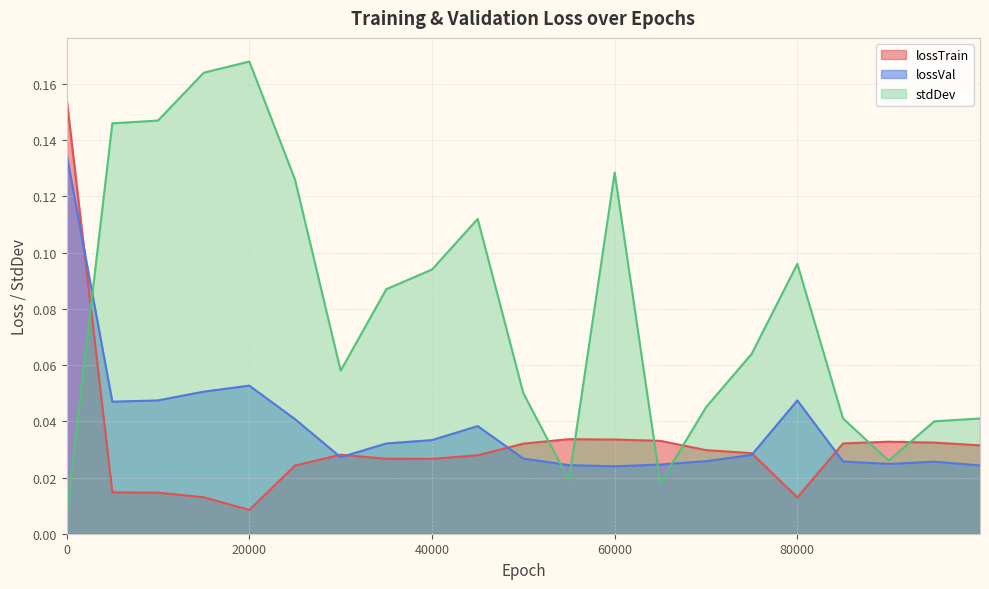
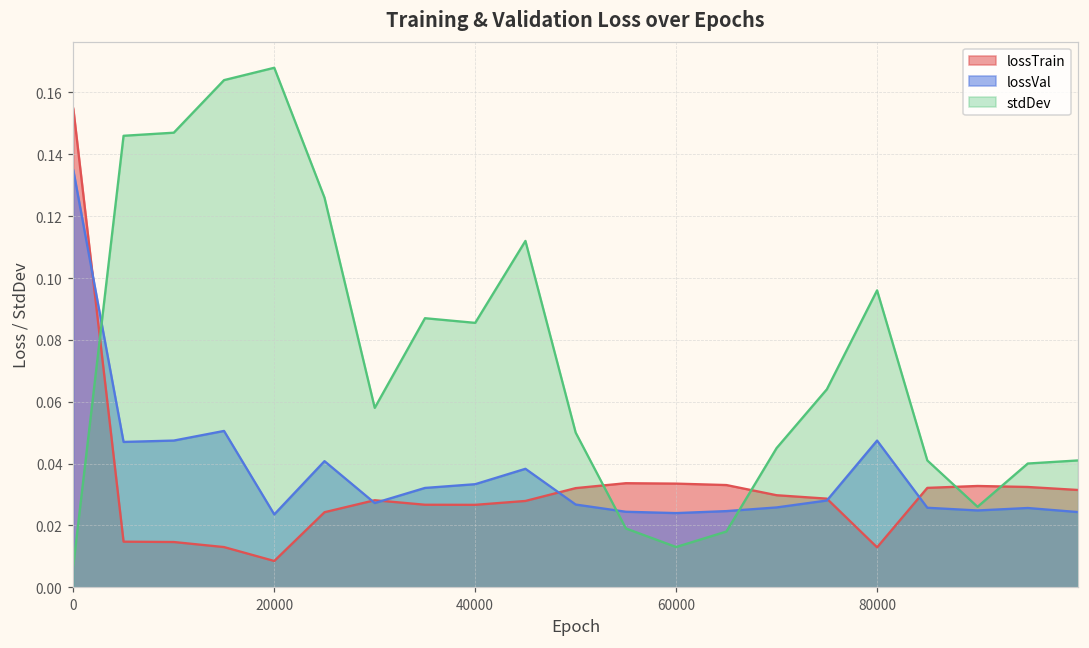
  {
    "lossTrain": {
      "0": 0.155,
      "20000": 0.008,
      "40000": 0.027,
      "60000": 0.034,
      "80000": 0.013
    },
    "lossVal": {
      "0": 0.135,
-     "20000": 0.053,
+     "20000": 0.024,
      "40000": 0.033,
      "60000": 0.024,
      "80000": 0.047
    },
    "stdDev": {
      "0": 0.007,
      "20000": 0.168,
-     "40000": 0.094,
-     "60000": 0.128,
+     "40000": 0.085,
+     "60000": 0.013,
      "80000": 0.096
    }
  }
